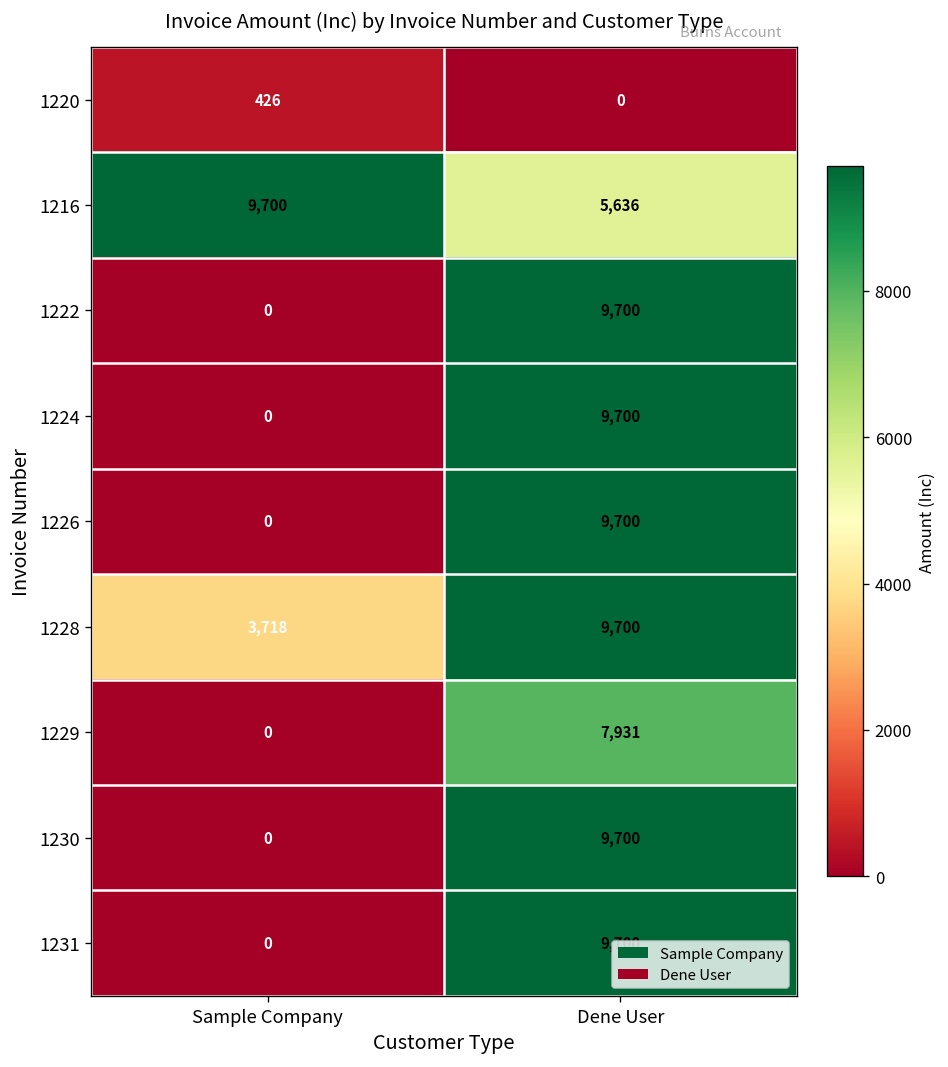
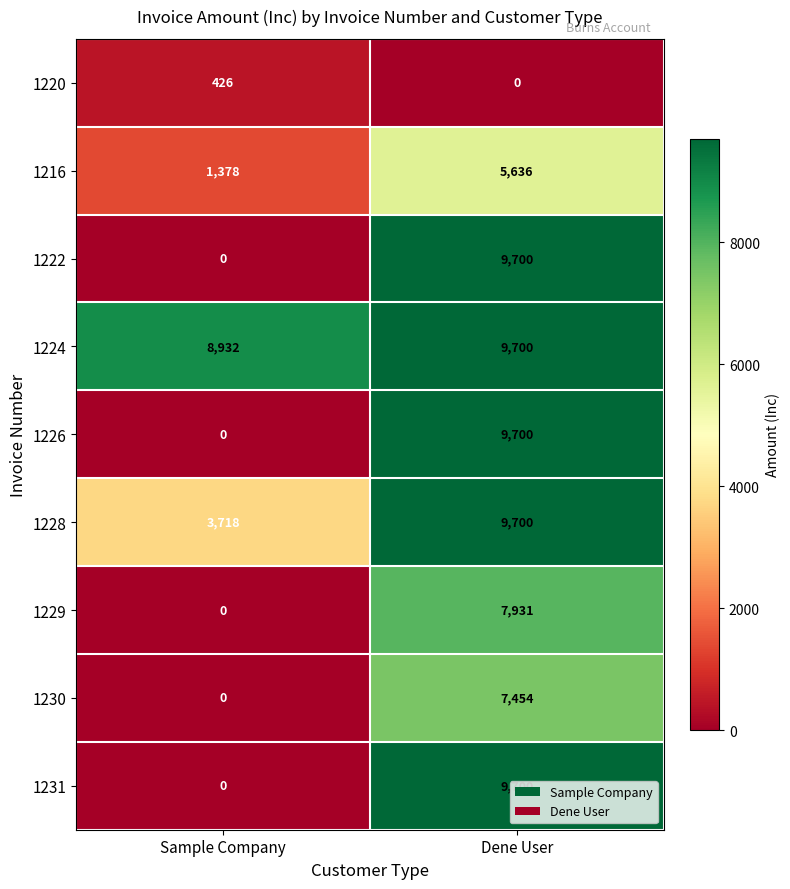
  {
    "1220": {
      "Sample Company": "426",
      "Dene User": "0"
    },
    "1216": {
-     "Sample Company": "9,700",
+     "Sample Company": "1,378",
      "Dene User": "5,636"
    },
    "1222": {
      "Sample Company": "0",
      "Dene User": "9,700"
    },
    "1224": {
-     "Sample Company": "0",
+     "Sample Company": "8,932",
      "Dene User": "9,700"
    },
    "1226": {
      "Sample Company": "0",
      "Dene User": "9,700"
    },
    "1228": {
      "Sample Company": "3,718",
      "Dene User": "9,700"
    },
    "1229": {
      "Sample Company": "0",
      "Dene User": "7,931"
    },
    "1230": {
      "Sample Company": "0",
-     "Dene User": "9,700"
+     "Dene User": "7,454"
    },
    "1231": {
      "Sample Company": "0"
    }
  }
